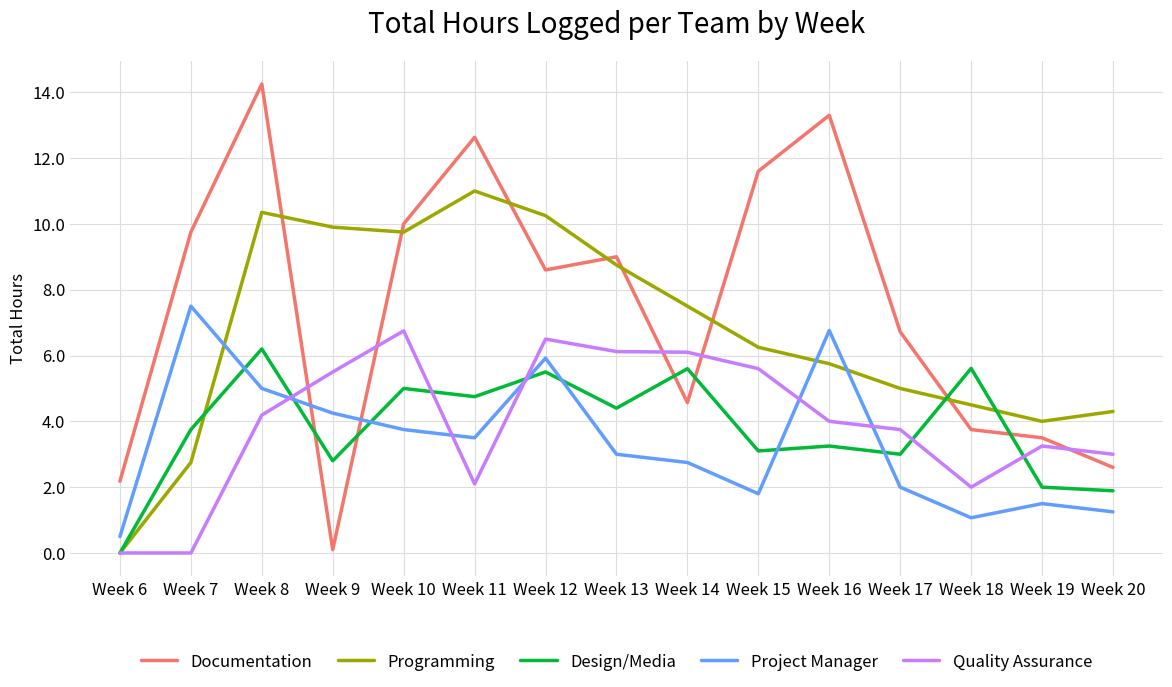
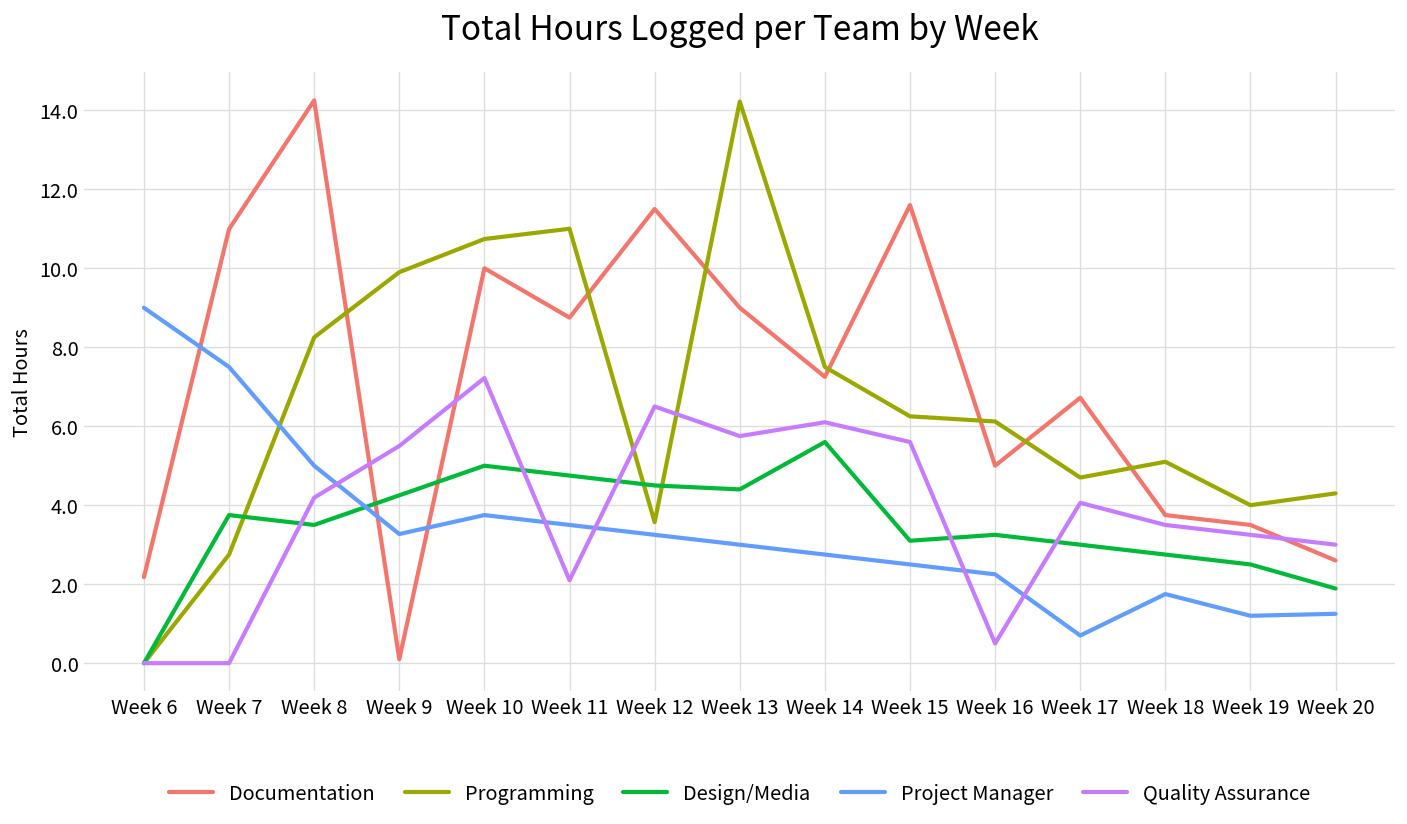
  {
    "Documentation": {
      "Week 6": 2.2,
-     "Week 7": 9.8,
+     "Week 7": 11.0,
      "Week 8": 14.3,
      "Week 9": 0.1,
      "Week 10": 10.0,
-     "Week 11": 12.6,
-     "Week 12": 8.6,
+     "Week 11": 8.8,
+     "Week 12": 11.5,
      "Week 13": 9.0,
-     "Week 14": 4.6,
+     "Week 14": 7.3,
      "Week 15": 11.6,
-     "Week 16": 13.3,
+     "Week 16": 5.0,
      "Week 17": 6.7,
      "Week 18": 3.8,
      "Week 19": 3.5,
      "Week 20": 2.6
    },
    "Programming": {
      "Week 7": 2.8,
-     "Week 8": 10.4,
+     "Week 8": 8.3,
      "Week 9": 9.9,
-     "Week 10": 9.8,
+     "Week 10": 10.7,
      "Week 11": 11.0,
-     "Week 12": 10.3,
-     "Week 13": 8.8,
+     "Week 12": 3.6,
+     "Week 13": 14.2,
      "Week 14": 7.5,
      "Week 15": 6.3,
-     "Week 16": 5.8,
-     "Week 17": 5.0,
-     "Week 18": 4.5,
+     "Week 16": 6.1,
+     "Week 17": 4.7,
+     "Week 18": 5.1,
      "Week 19": 4.0,
      "Week 20": 4.3
    },
    "Design/Media": {
      "Week 7": 3.8,
-     "Week 8": 6.2,
-     "Week 9": 2.8,
+     "Week 8": 3.5,
+     "Week 9": 4.3,
      "Week 10": 5.0,
      "Week 11": 4.8,
-     "Week 12": 5.5,
+     "Week 12": 4.5,
      "Week 13": 4.4,
      "Week 14": 5.6,
      "Week 15": 3.1,
      "Week 16": 3.3,
      "Week 17": 3.0,
-     "Week 18": 5.6,
-     "Week 19": 2.0,
+     "Week 18": 2.8,
+     "Week 19": 2.5,
      "Week 20": 1.9
    },
    "Project Manager": {
-     "Week 6": 0.5,
+     "Week 6": 9.0,
      "Week 7": 7.5,
      "Week 8": 5.0,
-     "Week 9": 4.3,
+     "Week 9": 3.3,
      "Week 10": 3.8,
      "Week 11": 3.5,
-     "Week 12": 5.9,
+     "Week 12": 3.3,
      "Week 13": 3.0,
      "Week 14": 2.8,
-     "Week 15": 1.8,
-     "Week 16": 6.8,
-     "Week 17": 2.0,
-     "Week 18": 1.1,
-     "Week 19": 1.5,
+     "Week 15": 2.5,
+     "Week 16": 2.3,
+     "Week 17": 0.7,
+     "Week 18": 1.8,
+     "Week 19": 1.2,
      "Week 20": 1.3
    },
    "Quality Assurance": {
      "Week 7": 0.0,
      "Week 8": 4.2,
      "Week 9": 5.5,
-     "Week 10": 6.8,
+     "Week 10": 7.2,
      "Week 11": 2.1,
      "Week 12": 6.5,
-     "Week 13": 6.1,
+     "Week 13": 5.8,
      "Week 14": 6.1,
      "Week 15": 5.6,
-     "Week 16": 4.0,
-     "Week 17": 3.8,
-     "Week 18": 2.0,
+     "Week 16": 0.5,
+     "Week 17": 4.1,
+     "Week 18": 3.5,
      "Week 19": 3.3,
      "Week 20": 3.0
    }
  }
